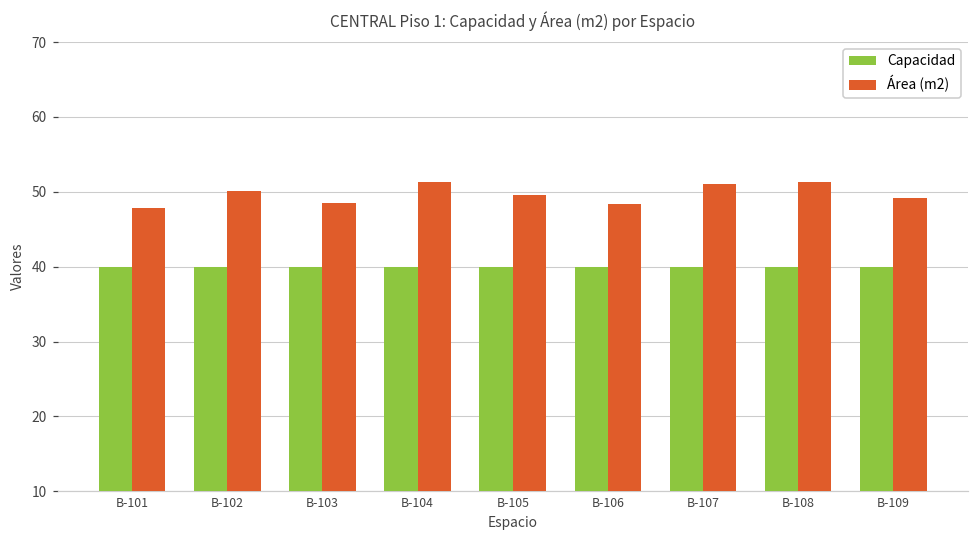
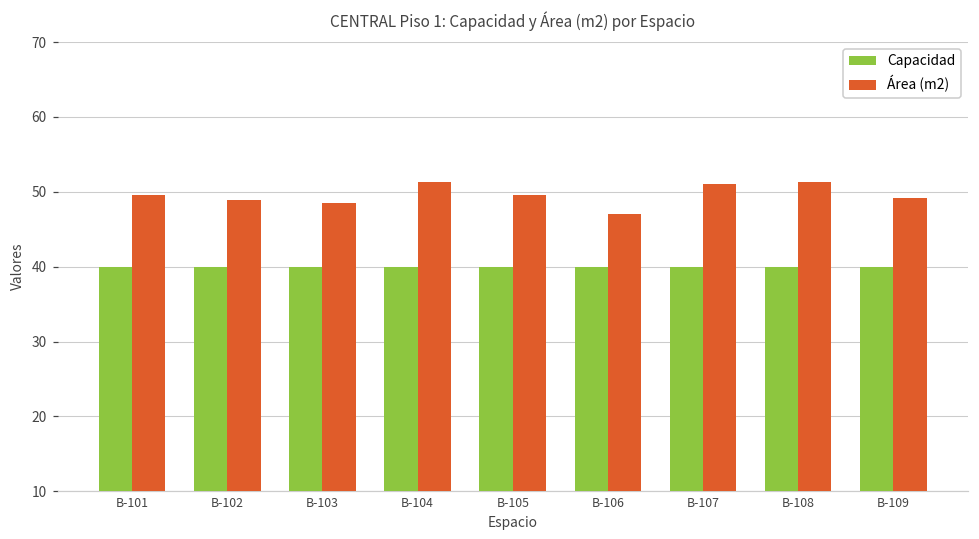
  {
    "Capacidad": {
      "B-101": 40,
      "B-102": 40,
      "B-103": 40,
      "B-104": 40,
      "B-105": 40,
      "B-106": 40,
      "B-107": 40,
      "B-108": 40,
      "B-109": 40
    },
    "Área (m2)": {
-     "B-101": 48,
-     "B-102": 50,
+     "B-101": 50,
+     "B-102": 49,
      "B-103": 49,
      "B-104": 51,
      "B-105": 50,
-     "B-106": 48,
+     "B-106": 47,
      "B-107": 51,
      "B-108": 51,
      "B-109": 49
    }
  }
